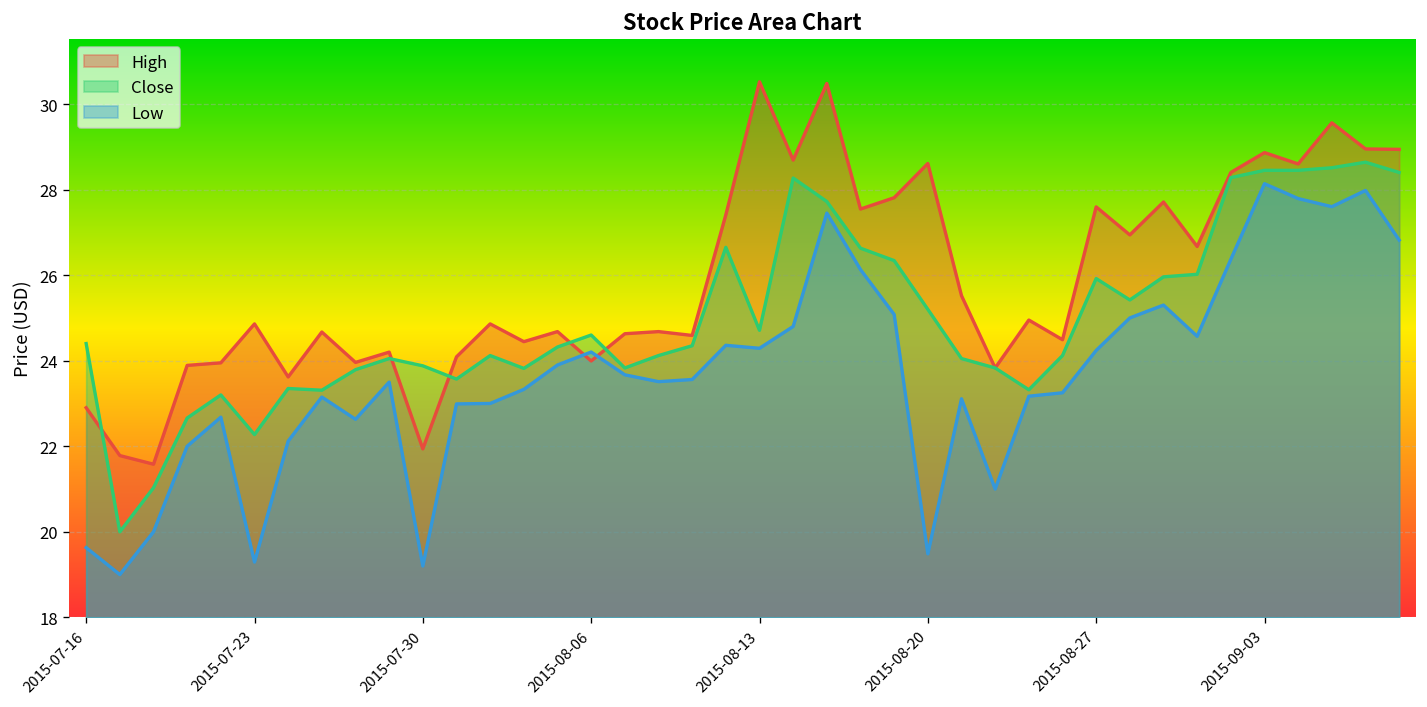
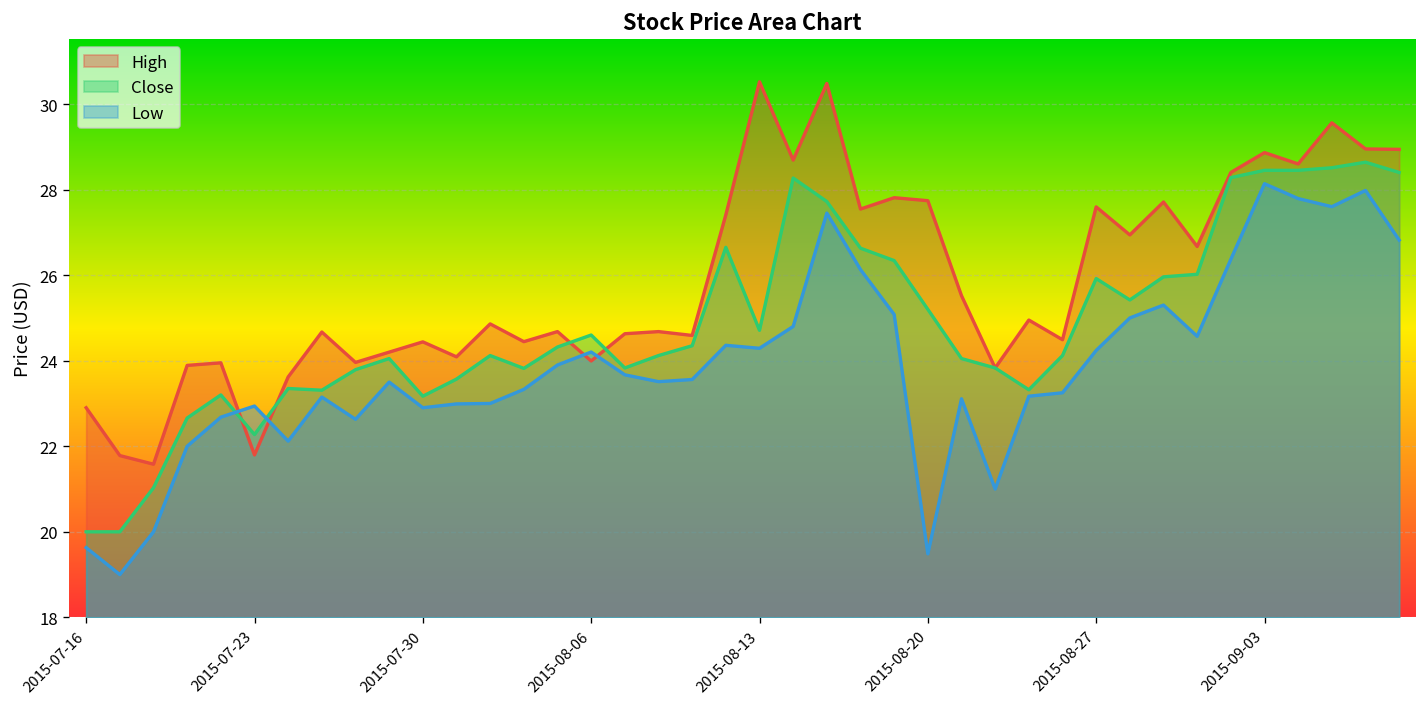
  {
    "High": {
      "2015-07-16": 22.9,
-     "2015-07-23": 24.9,
-     "2015-07-30": 21.9,
+     "2015-07-23": 21.8,
+     "2015-07-30": 24.4,
      "2015-08-06": 24.0,
      "2015-08-13": 30.5,
-     "2015-08-20": 28.6,
+     "2015-08-20": 27.7,
      "2015-08-27": 27.6,
      "2015-09-03": 28.9
    },
    "Close": {
-     "2015-07-16": 24.4,
+     "2015-07-16": 20.0,
      "2015-07-23": 22.3,
-     "2015-07-30": 23.9,
+     "2015-07-30": 23.2,
      "2015-08-06": 24.6,
      "2015-08-13": 24.7,
      "2015-08-20": 25.2,
      "2015-08-27": 25.9,
      "2015-09-03": 28.5
    },
    "Low": {
      "2015-07-16": 19.6,
-     "2015-07-23": 19.3,
-     "2015-07-30": 19.2,
+     "2015-07-23": 22.9,
+     "2015-07-30": 22.9,
      "2015-08-06": 24.2,
      "2015-08-13": 24.3,
      "2015-08-20": 19.5,
      "2015-08-27": 24.2,
      "2015-09-03": 28.1
    }
  }
